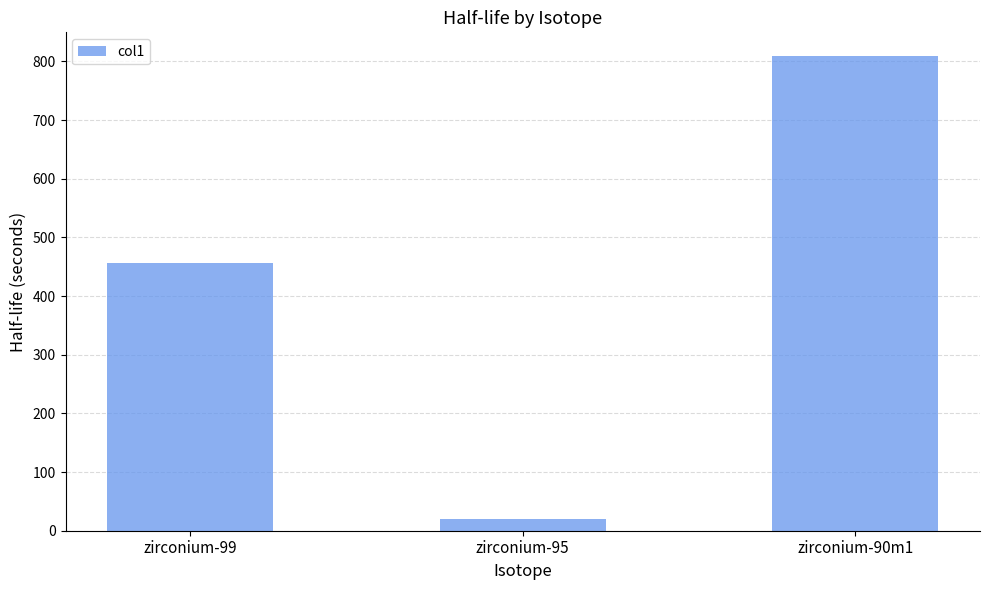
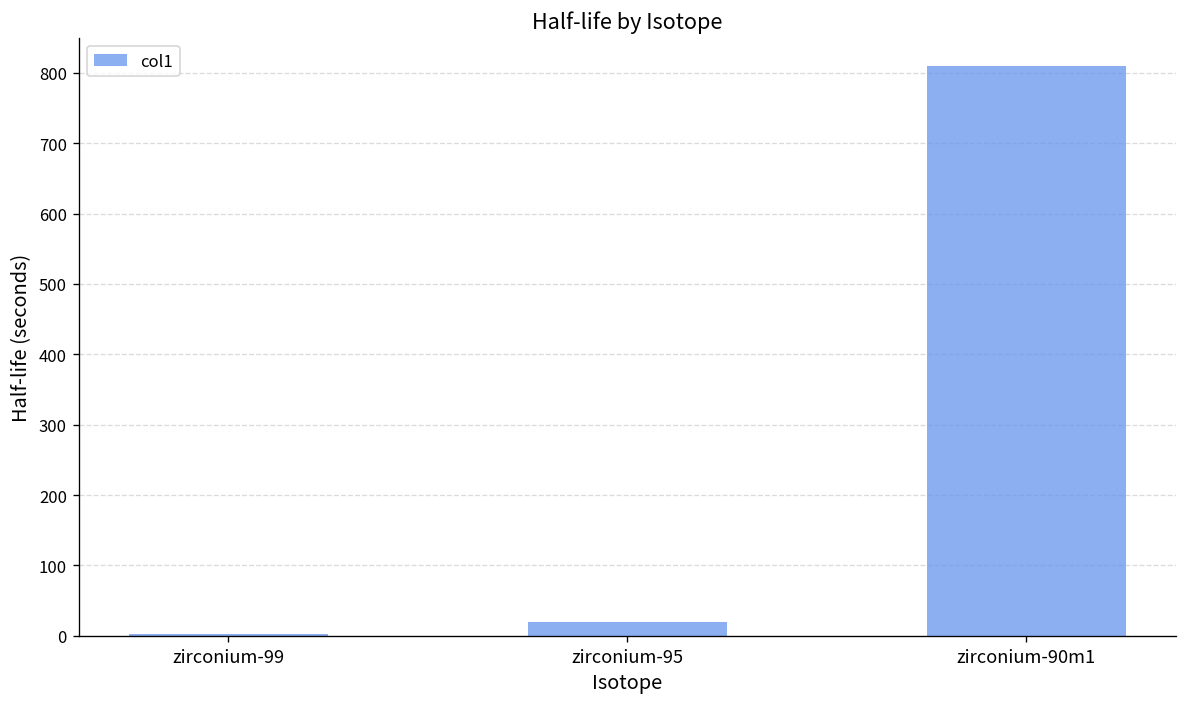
  {
-   "zirconium-99": 460,
+   "zirconium-99": 0,
    "zirconium-95": 20,
    "zirconium-90m1": 810
  }
